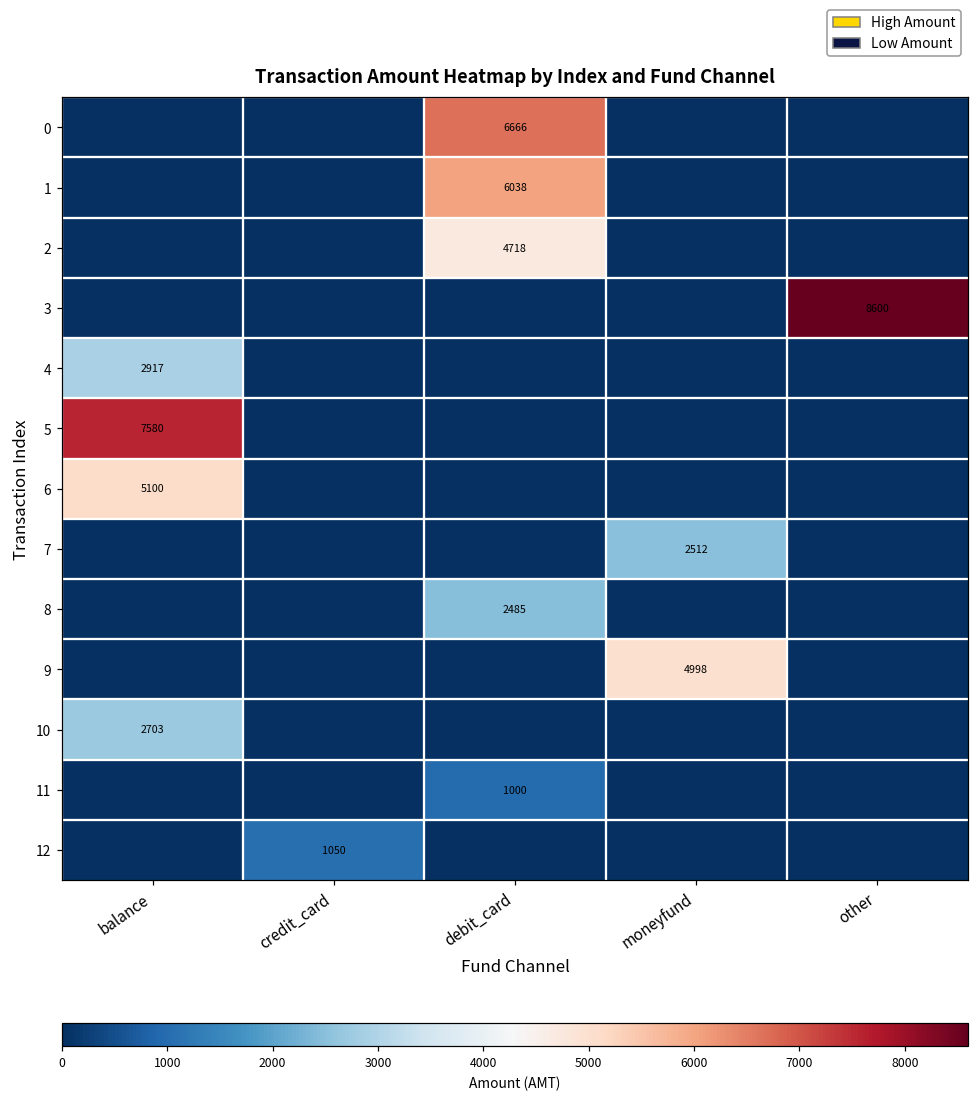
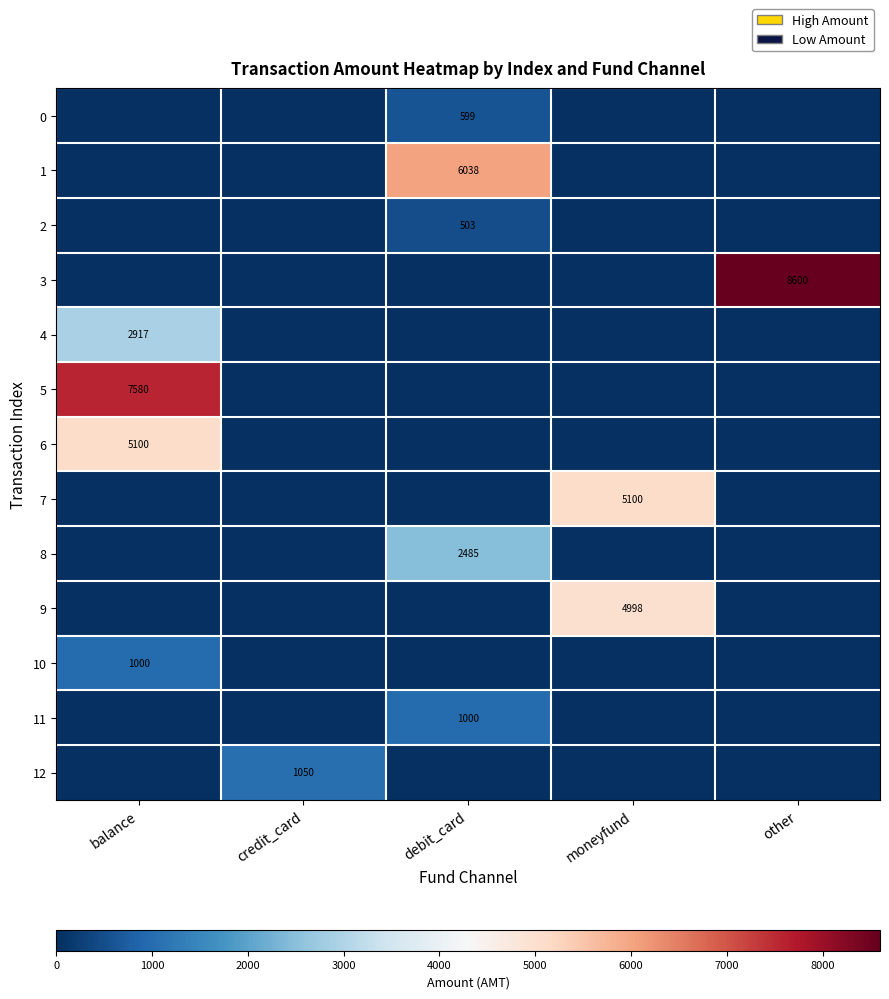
  {
    "0": {
-     "debit_card": 6666
+     "debit_card": 599
    },
    "1": {
      "debit_card": 6038
    },
    "2": {
-     "debit_card": 4718
+     "debit_card": 503
    },
    "3": {
      "other": 8600
    },
    "4": {
      "balance": 2917
    },
    "5": {
      "balance": 7580
    },
    "6": {
      "balance": 5100
    },
    "7": {
-     "moneyfund": 2512
+     "moneyfund": 5100
    },
    "8": {
      "debit_card": 2485
    },
    "9": {
      "moneyfund": 4998
    },
    "10": {
-     "balance": 2703
+     "balance": 1000
    },
    "11": {
      "debit_card": 1000
    },
    "12": {
      "credit_card": 1050
    }
  }
